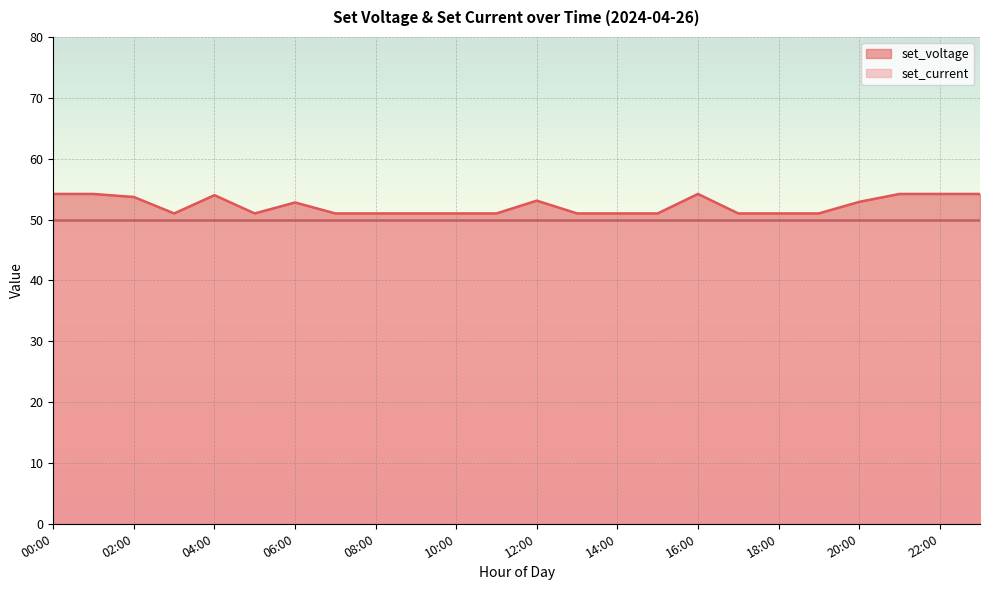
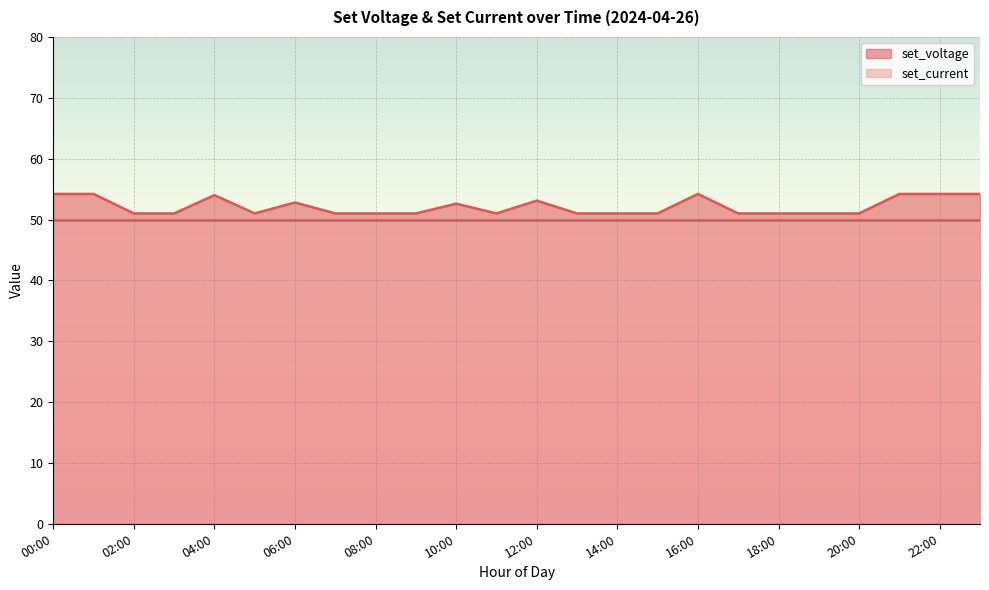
  {
    "set_voltage": {
      "00:00": 54,
-     "02:00": 54,
+     "02:00": 51,
      "04:00": 54,
      "06:00": 53,
      "08:00": 51,
-     "10:00": 51,
+     "10:00": 53,
      "12:00": 53,
      "14:00": 51,
      "16:00": 54,
      "18:00": 51,
-     "20:00": 53,
+     "20:00": 51,
      "22:00": 54
    },
    "set_current": {
      "00:00": 50,
      "02:00": 50,
      "04:00": 50,
      "06:00": 50,
      "08:00": 50,
      "10:00": 50,
      "12:00": 50,
      "14:00": 50,
      "16:00": 50,
      "18:00": 50,
      "20:00": 50,
      "22:00": 50
    }
  }
